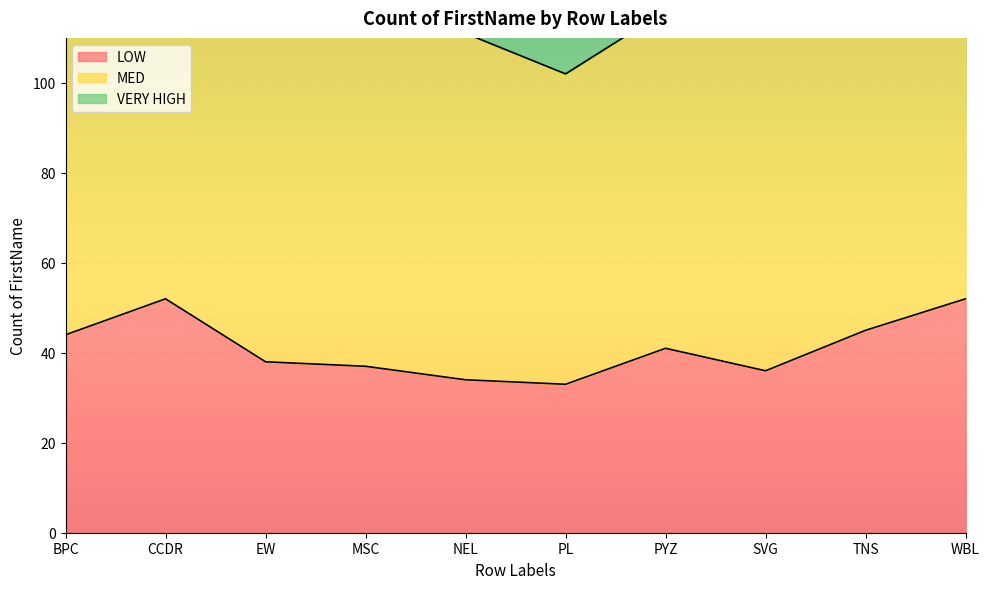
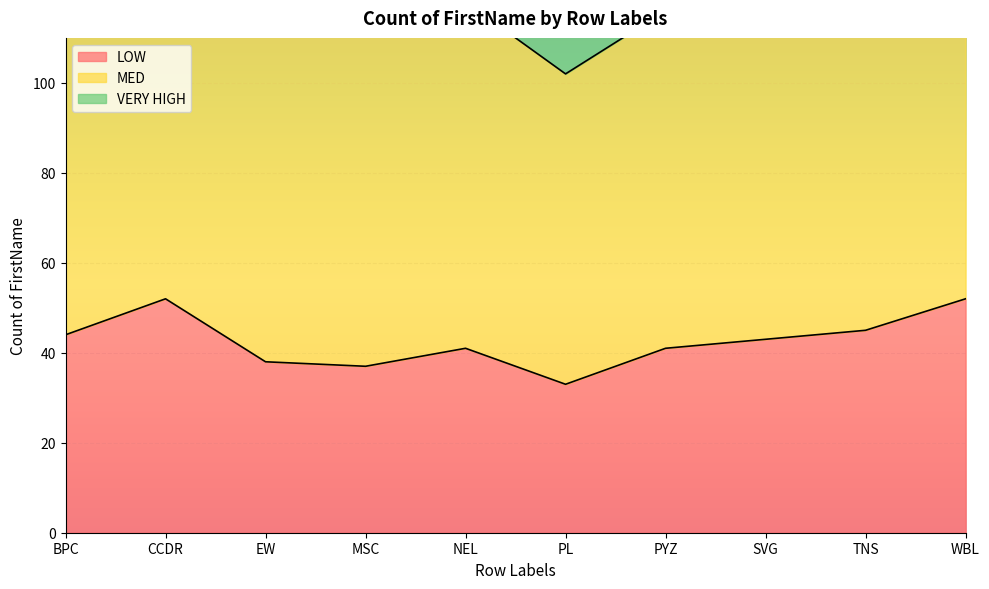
  {
    "LOW": {
      "BPC": 44,
      "CCDR": 52,
      "EW": 38,
      "MSC": 37,
-     "NEL": 34,
+     "NEL": 41,
      "PL": 33,
      "PYZ": 41,
-     "SVG": 36,
+     "SVG": 43,
      "TNS": 45,
      "WBL": 52
    },
    "MED": {
      "PL": 69
    }
  }
